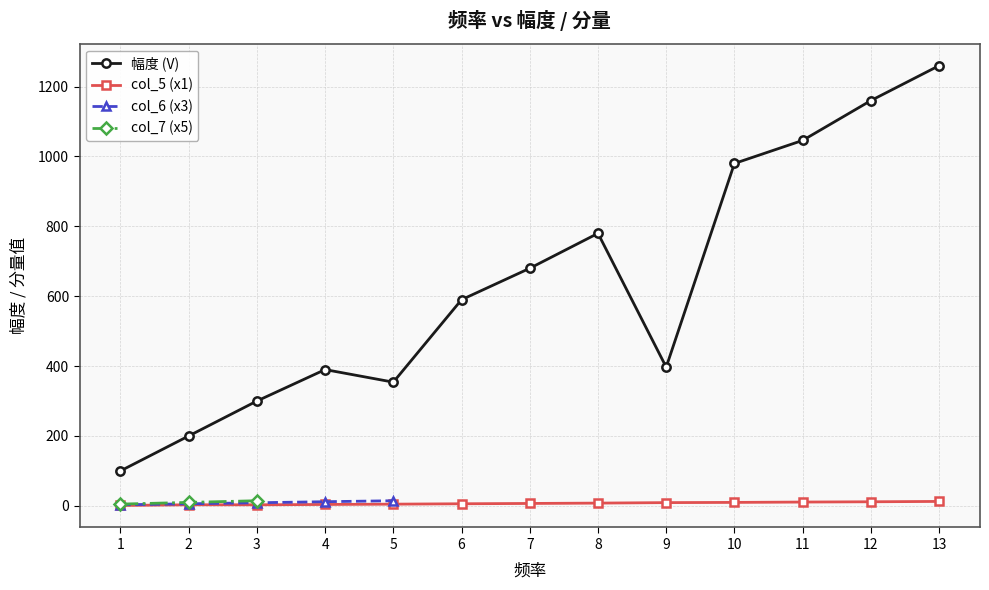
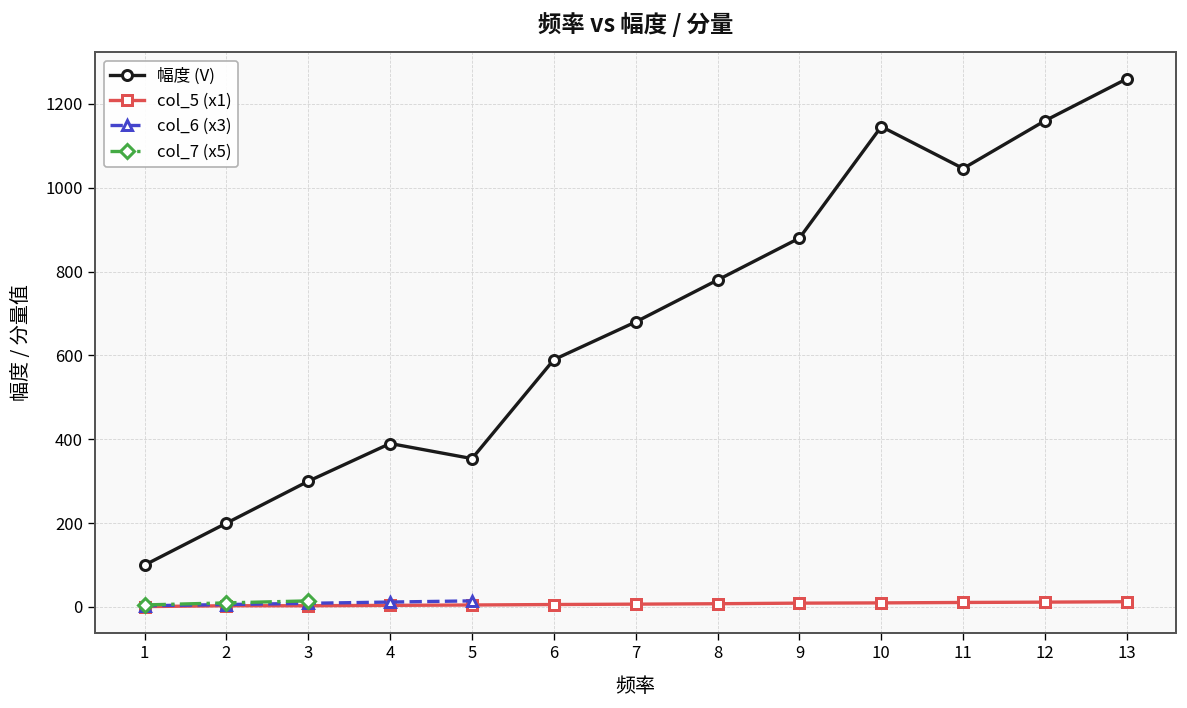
  {
    "幅度 (V)": {
      "1": 100,
      "2": 200,
      "3": 300,
      "4": 390,
      "5": 350,
      "6": 590,
      "7": 680,
      "8": 780,
-     "9": 400,
-     "10": 980,
+     "9": 880,
+     "10": 1150,
      "11": 1050,
      "12": 1160,
      "13": 1260
    },
    "col_5 (x1)": {
      "4": 0,
      "5": 0,
      "6": 10,
      "7": 10,
      "8": 10,
      "9": 10,
      "10": 10,
      "11": 10,
      "12": 10,
      "13": 10
    },
    "col_6 (x3)": {
      "4": 10,
      "5": 10
    }
  }
